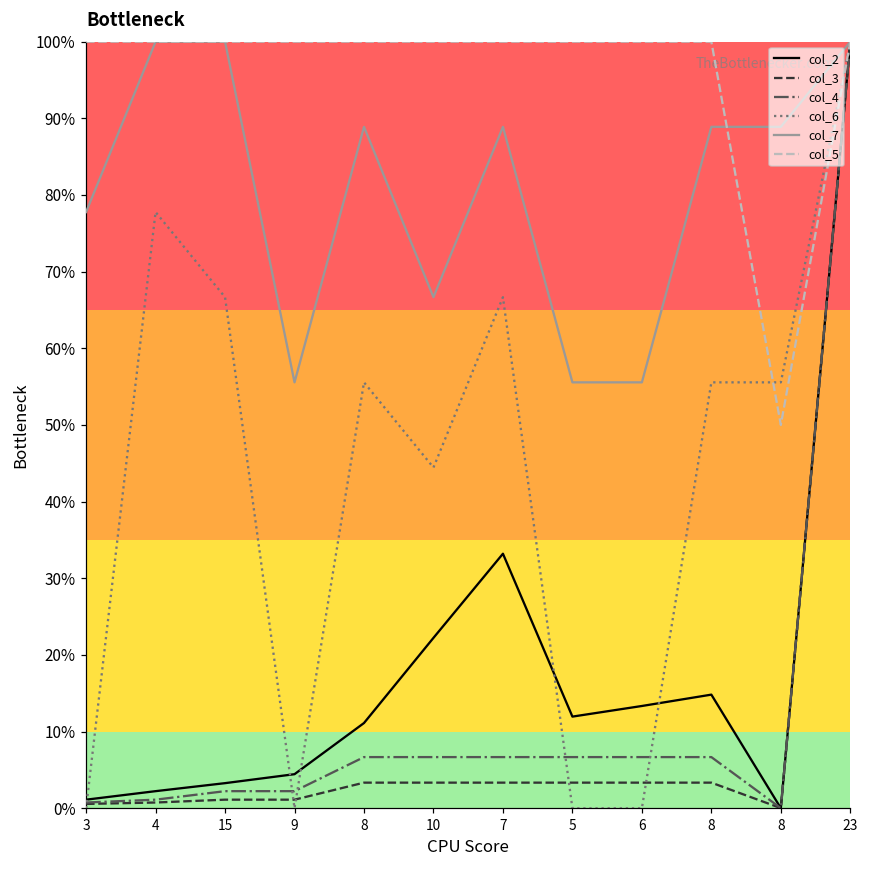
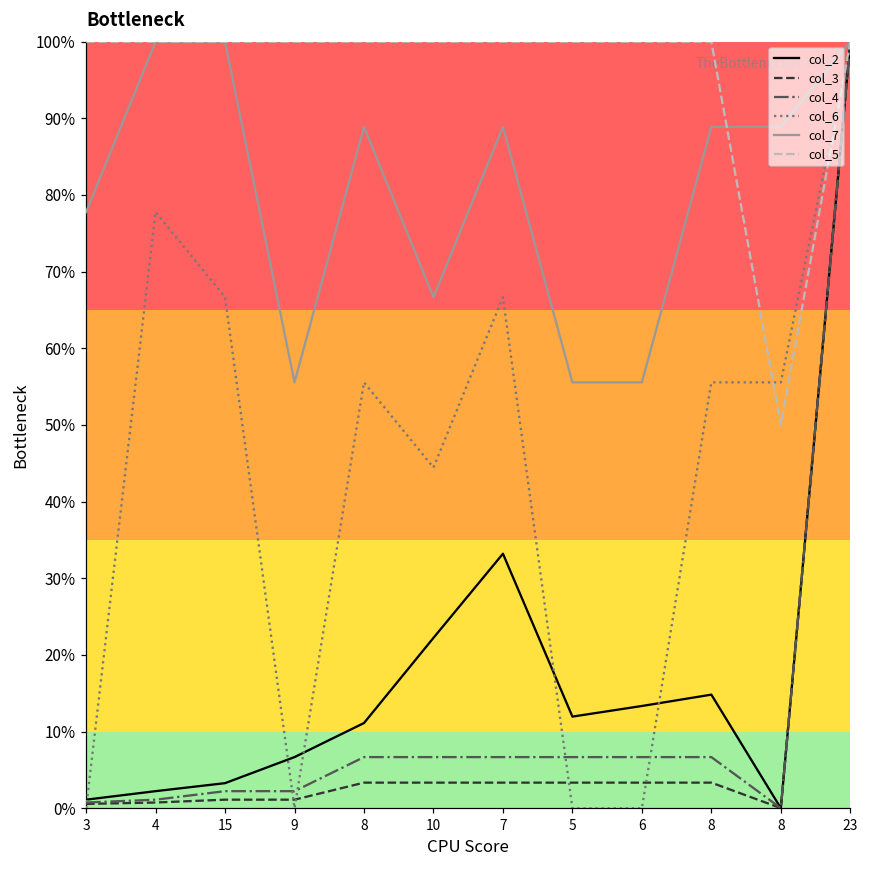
  {
    "col_2": {
      "3": "1%",
      "4": "2%",
      "15": "3%",
-     "9": "4%",
+     "9": "7%",
      "10": "22%",
      "7": "33%",
      "5": "12%",
      "6": "13%"
    }
  }
